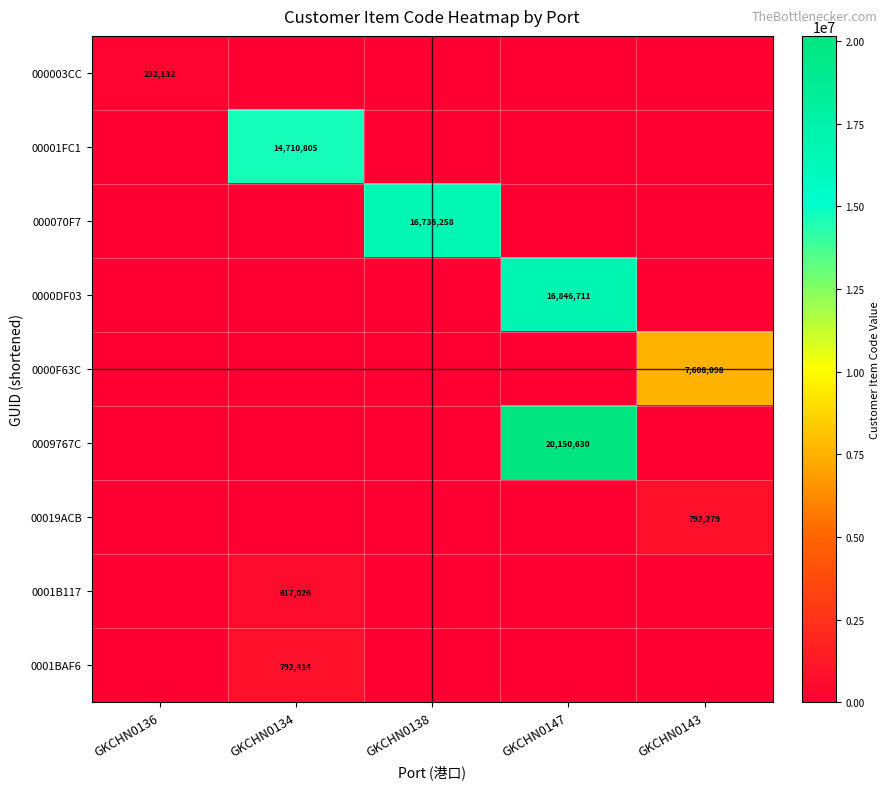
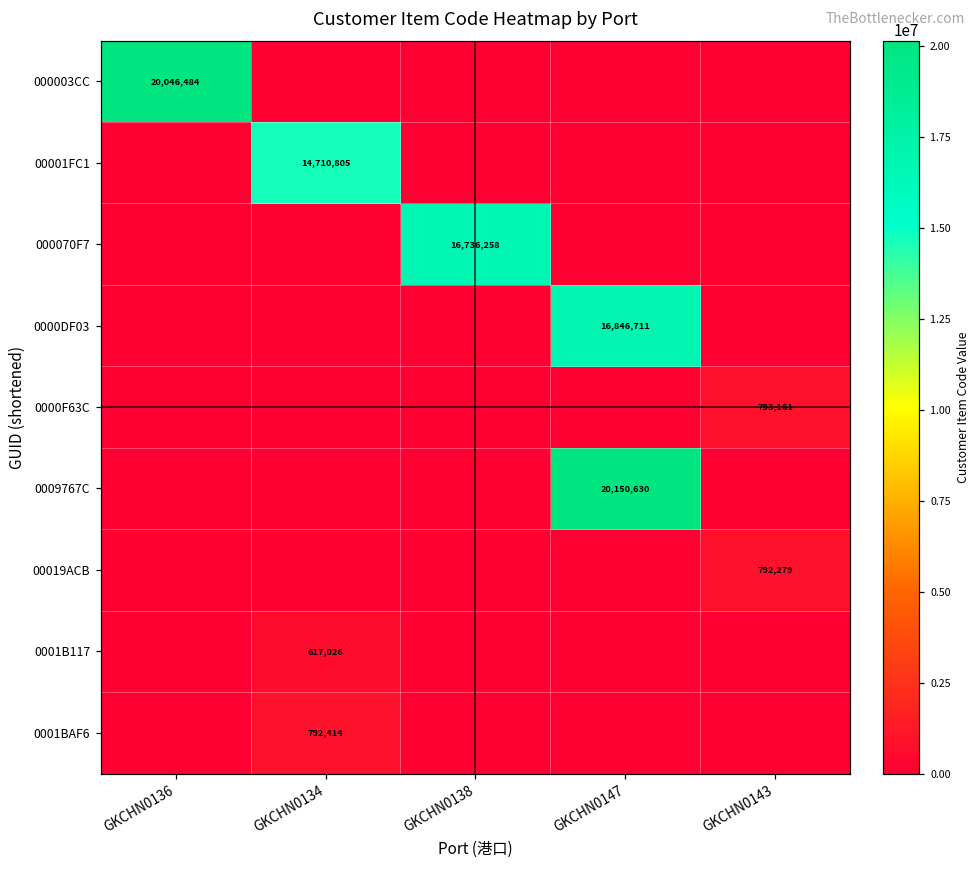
  {
    "000003CC": {
-     "GKCHN0136": "232,132"
+     "GKCHN0136": "20,046,484"
    },
    "00001FC1": {
      "GKCHN0134": "14,710,805"
    },
    "000070F7": {
      "GKCHN0138": "16,736,258"
    },
    "0000DF03": {
      "GKCHN0147": "16,846,711"
    },
    "0000F63C": {
-     "GKCHN0143": "7,608,098"
+     "GKCHN0143": "793,161"
    },
    "0009767C": {
      "GKCHN0147": "20,150,630"
    },
    "00019ACB": {
      "GKCHN0143": "792,279"
    },
    "0001B117": {
      "GKCHN0134": "617,026"
    },
    "0001BAF6": {
      "GKCHN0134": "792,414"
    }
  }
